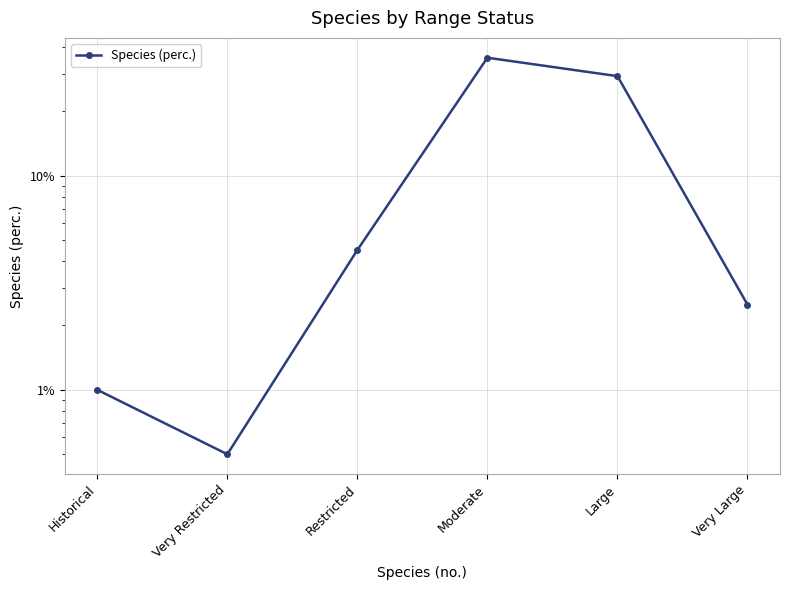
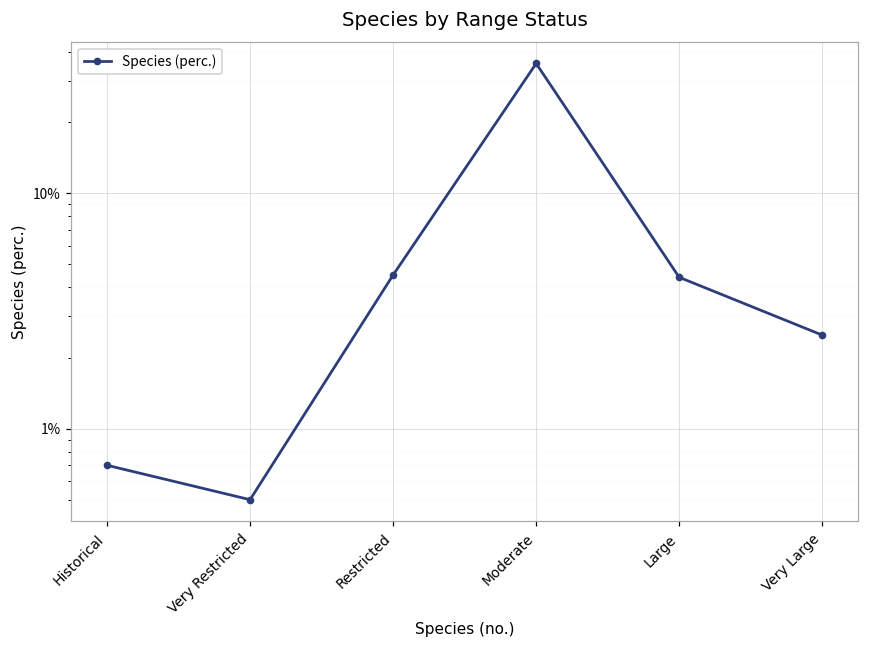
  {
-   "Historical": "1.0%",
+   "Historical": "0.7%",
    "Very Restricted": "0.5%",
    "Restricted": "4.5%",
    "Moderate": "36%",
-   "Large": "29%",
+   "Large": "4.4%",
    "Very Large": "2.5%"
  }
